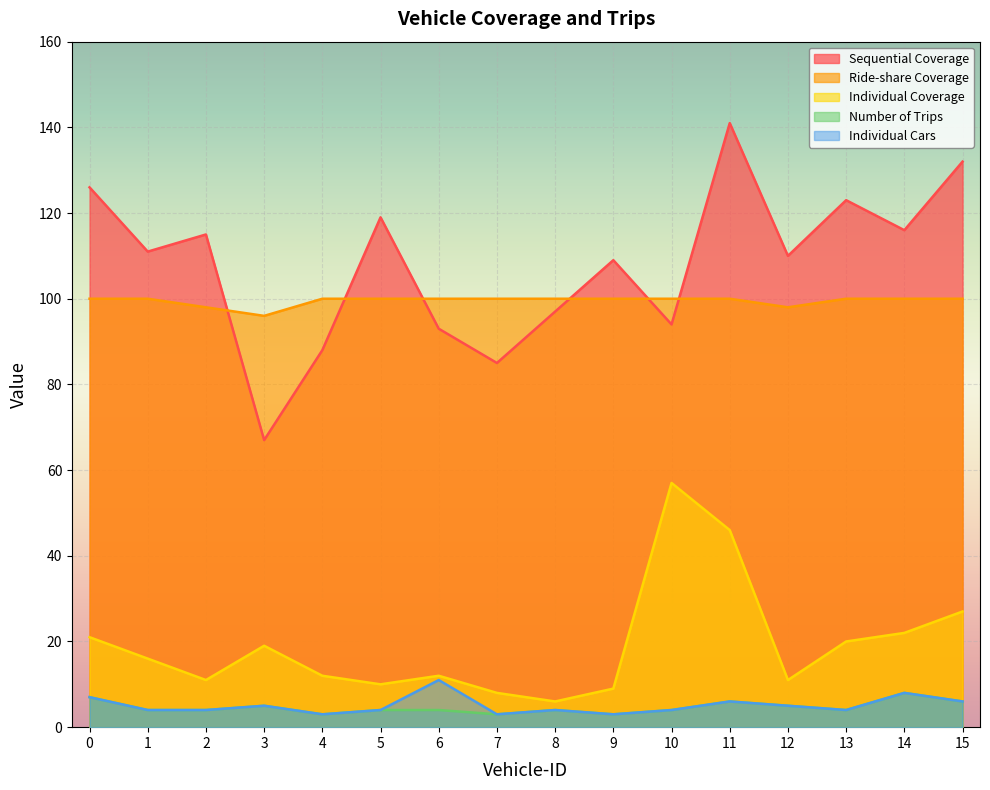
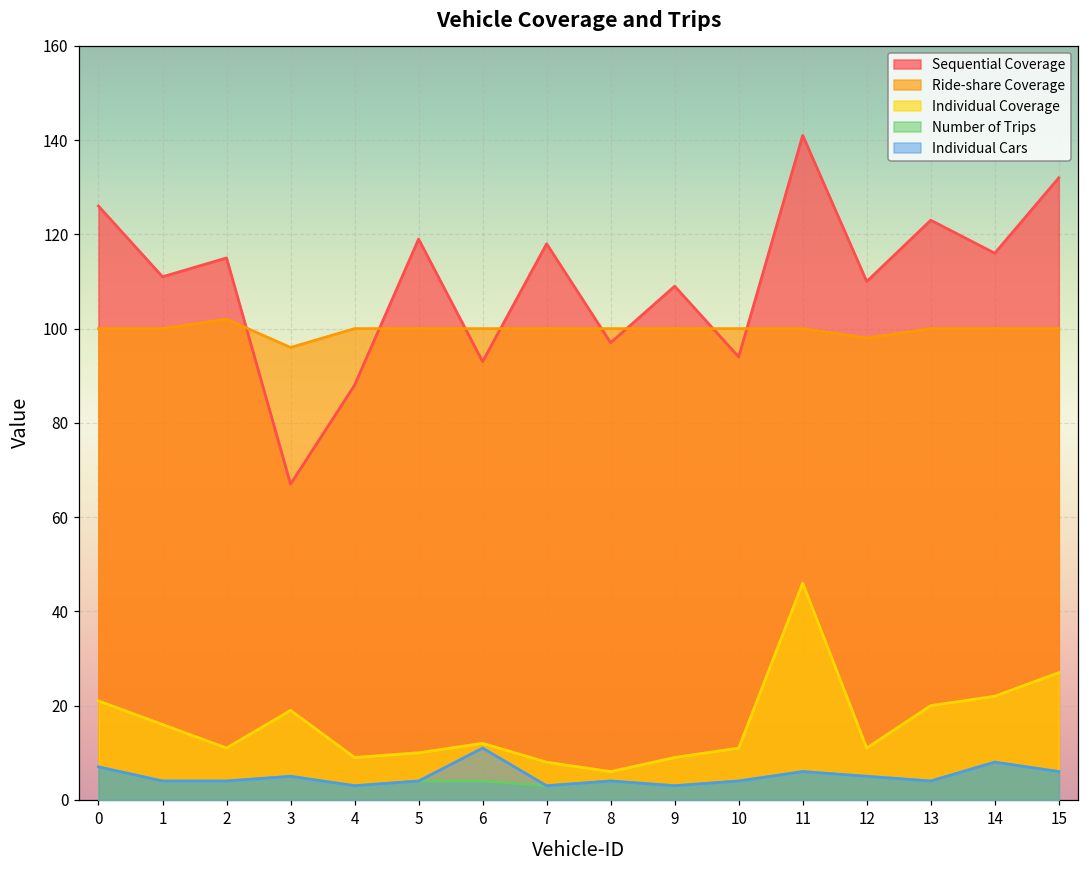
  {
    "Sequential Coverage": {
      "0": 126,
      "1": 111,
      "2": 115,
      "3": 67,
      "4": 88,
      "5": 119,
      "6": 93,
-     "7": 85,
+     "7": 118,
      "8": 97,
      "9": 109,
      "10": 94,
      "11": 141,
      "12": 110,
      "13": 123,
      "14": 116,
      "15": 132
    },
    "Ride-share Coverage": {
      "0": 100,
      "1": 100,
-     "2": 98,
+     "2": 102,
      "3": 96,
      "4": 100,
      "5": 100,
      "6": 100,
      "7": 100,
      "8": 100,
      "9": 100,
      "10": 100,
      "11": 100,
      "12": 98,
      "13": 100,
      "14": 100,
      "15": 100
    },
    "Individual Coverage": {
      "0": 21,
      "1": 16,
      "2": 11,
      "3": 19,
-     "4": 12,
+     "4": 9,
      "5": 10,
      "6": 12,
      "7": 8,
      "8": 6,
      "9": 9,
-     "10": 57,
+     "10": 11,
      "11": 46,
      "12": 11,
      "13": 20,
      "14": 22,
      "15": 27
    },
    "Number of Trips": {
      "6": 4
    },
    "Individual Cars": {
      "6": 11
    }
  }
